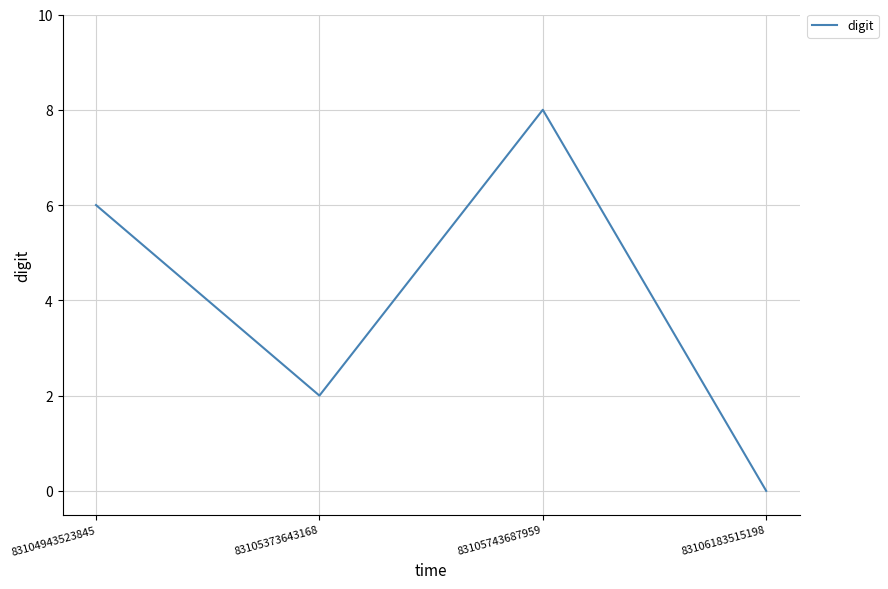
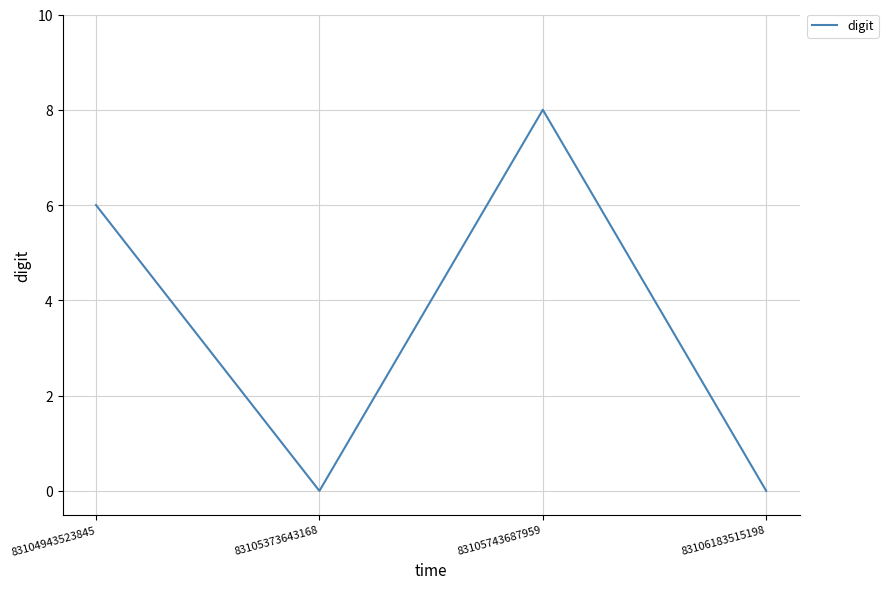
  {
    "83104943523845": 6,
-   "83105373643168": 2,
+   "83105373643168": 0,
    "83105743687959": 8,
    "83106183515198": 0
  }
